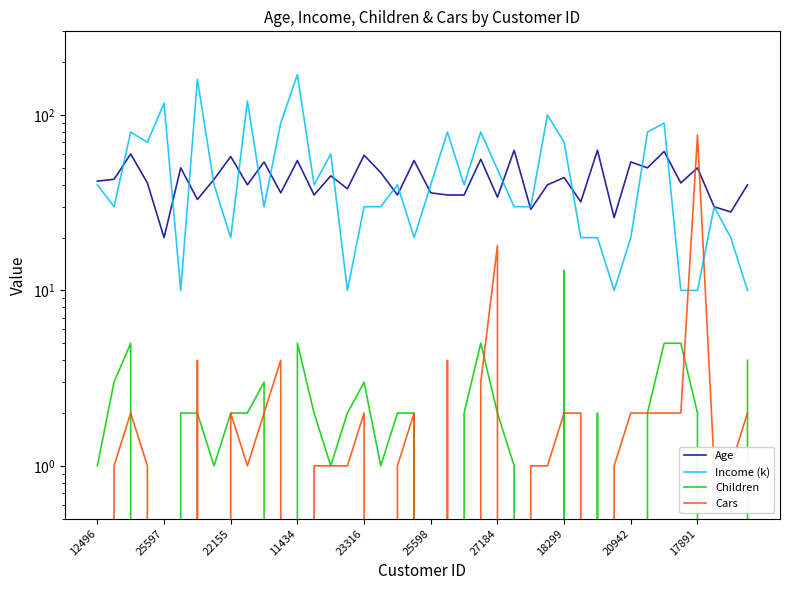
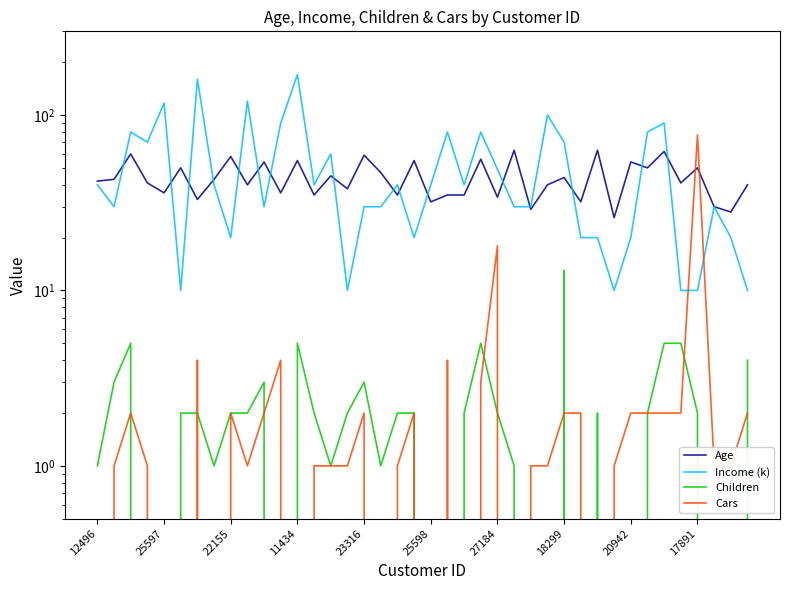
  {
    "Age": {
      "12496": 42,
-     "25597": 20,
+     "25597": 36,
      "22155": 58,
      "11434": 55,
      "23316": 59,
-     "25598": 36,
+     "25598": 32,
      "27184": 34,
      "18299": 44,
      "20942": 54,
      "17891": 50
    },
    "Income (k)": {
      "12496": 40,
      "25597": 120,
      "22155": 20,
      "11434": 170,
      "23316": 30,
      "25598": 40,
      "27184": 49,
      "18299": 70,
      "20942": 20,
      "17891": 10
    },
    "Children": {
      "12496": 1,
      "11434": 5,
      "23316": 3,
      "27184": 2,
      "18299": 13,
      "17891": 2
    },
    "Cars": {
      "23316": 2,
      "27184": 18,
      "18299": 2,
      "20942": 2,
      "17891": 80
    }
  }
